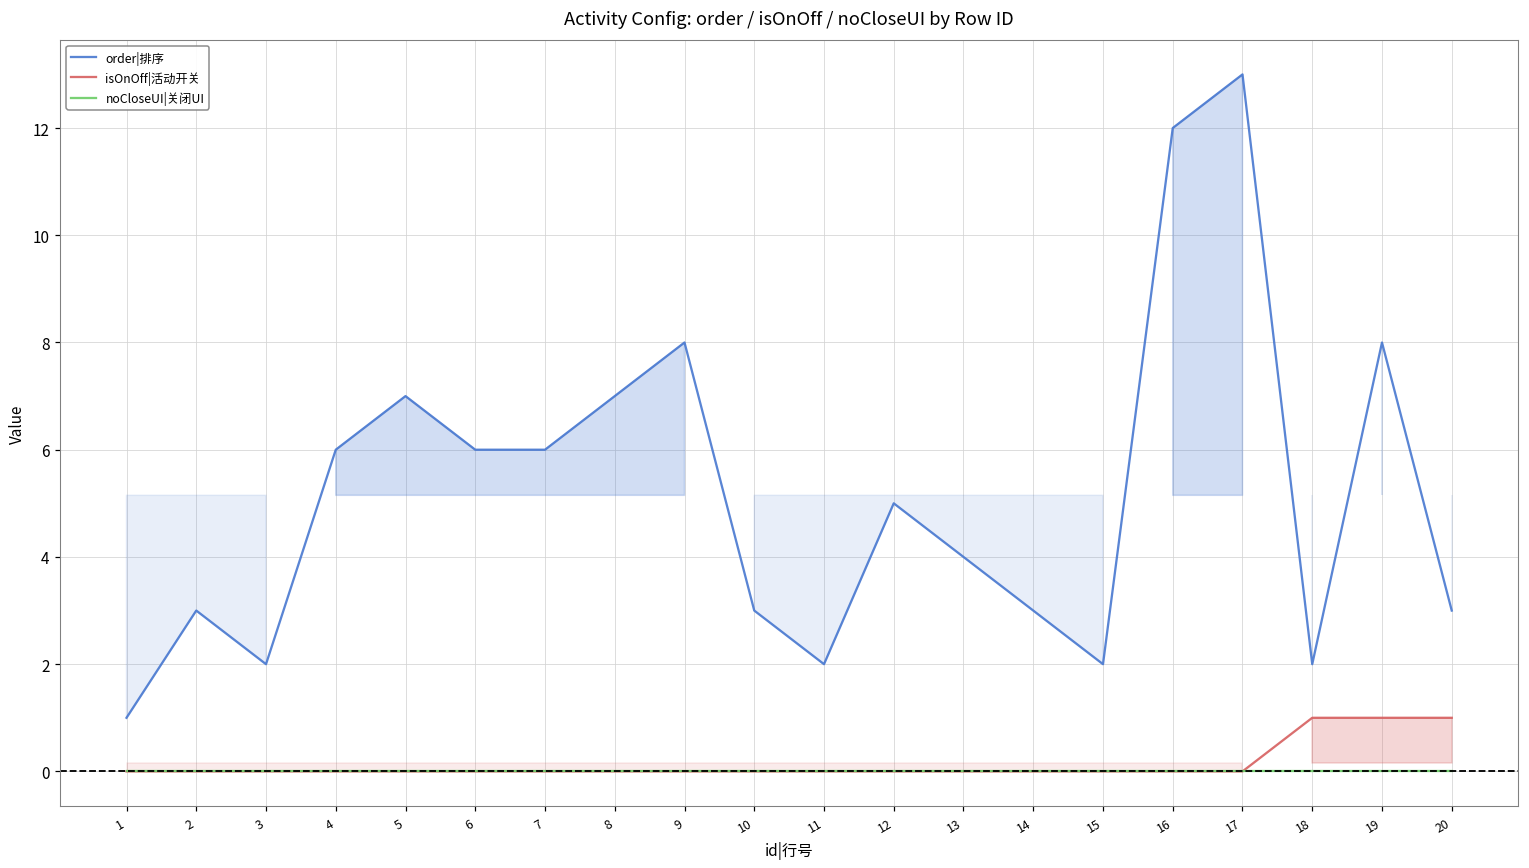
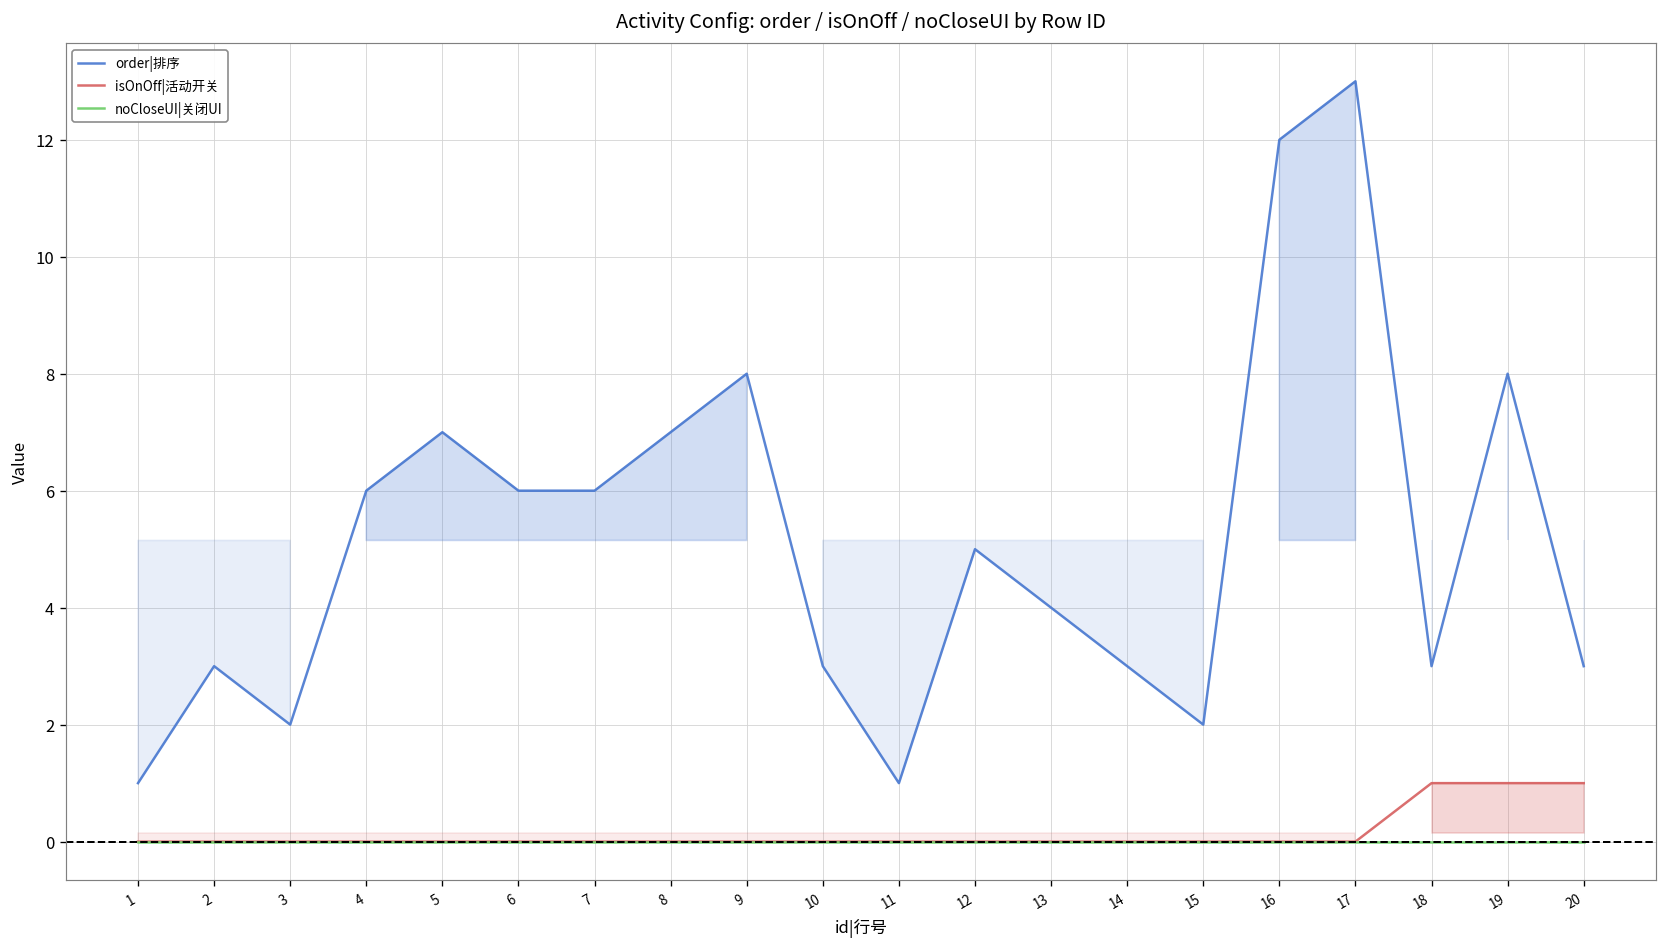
  {
    "order|排序": {
      "1": 1,
      "2": 3,
      "3": 2,
      "4": 6,
      "5": 7,
      "6": 6,
      "7": 6,
      "8": 7,
      "9": 8,
      "10": 3,
-     "11": 2,
+     "11": 1,
      "12": 5,
      "13": 4,
      "14": 3,
      "15": 2,
      "16": 12,
      "17": 13,
-     "18": 2,
+     "18": 3,
      "19": 8,
      "20": 3
    },
    "noCloseUI|关闭UI": {
      "18": 0,
      "19": 0,
      "20": 0
    }
  }
